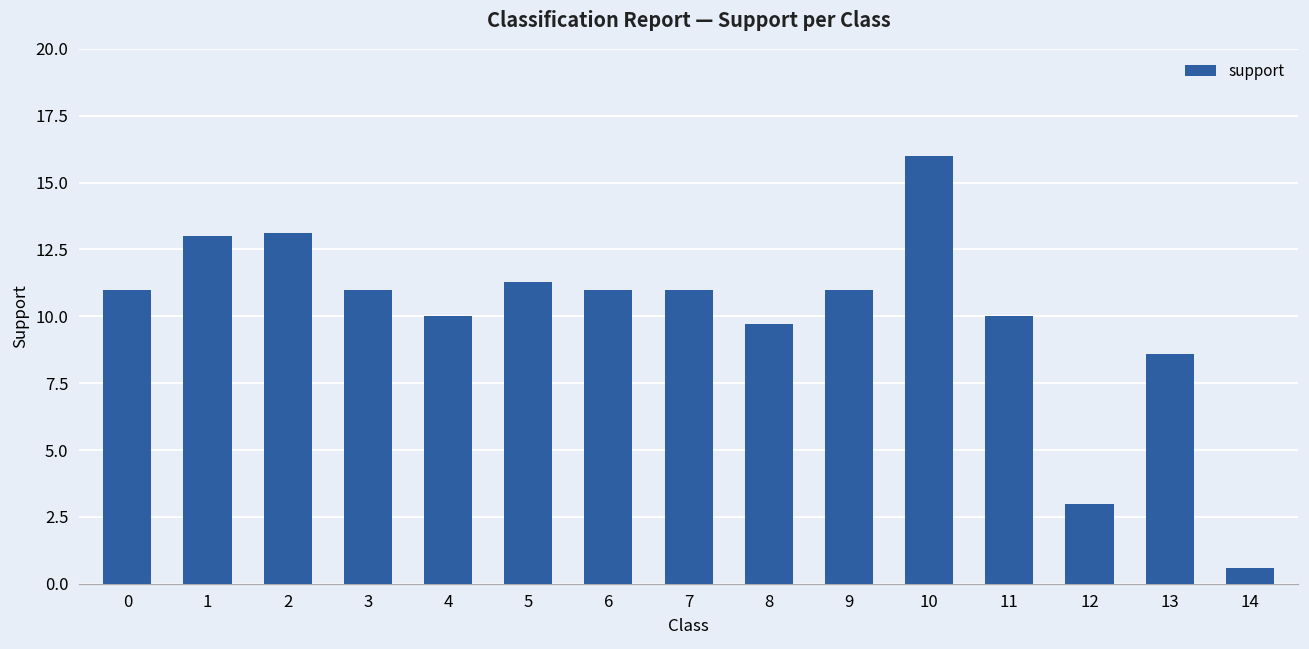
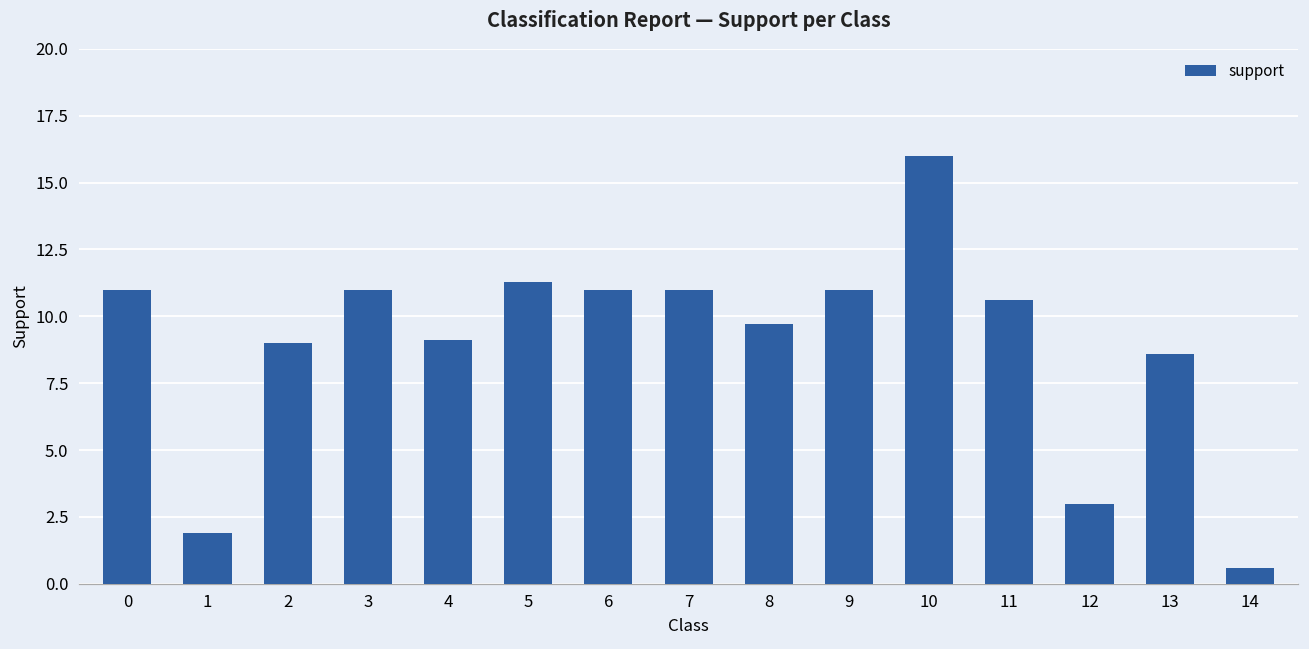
  {
    "0": 11.0,
-   "1": 13.0,
-   "2": 13.1,
+   "1": 1.9,
+   "2": 9.0,
    "3": 11.0,
-   "4": 10.0,
+   "4": 9.1,
    "5": 11.3,
    "6": 11.0,
    "7": 11.0,
    "8": 9.7,
    "9": 11.0,
    "10": 16.0,
-   "11": 10.0,
+   "11": 10.6,
    "12": 3.0,
    "13": 8.6,
    "14": 0.6
  }
